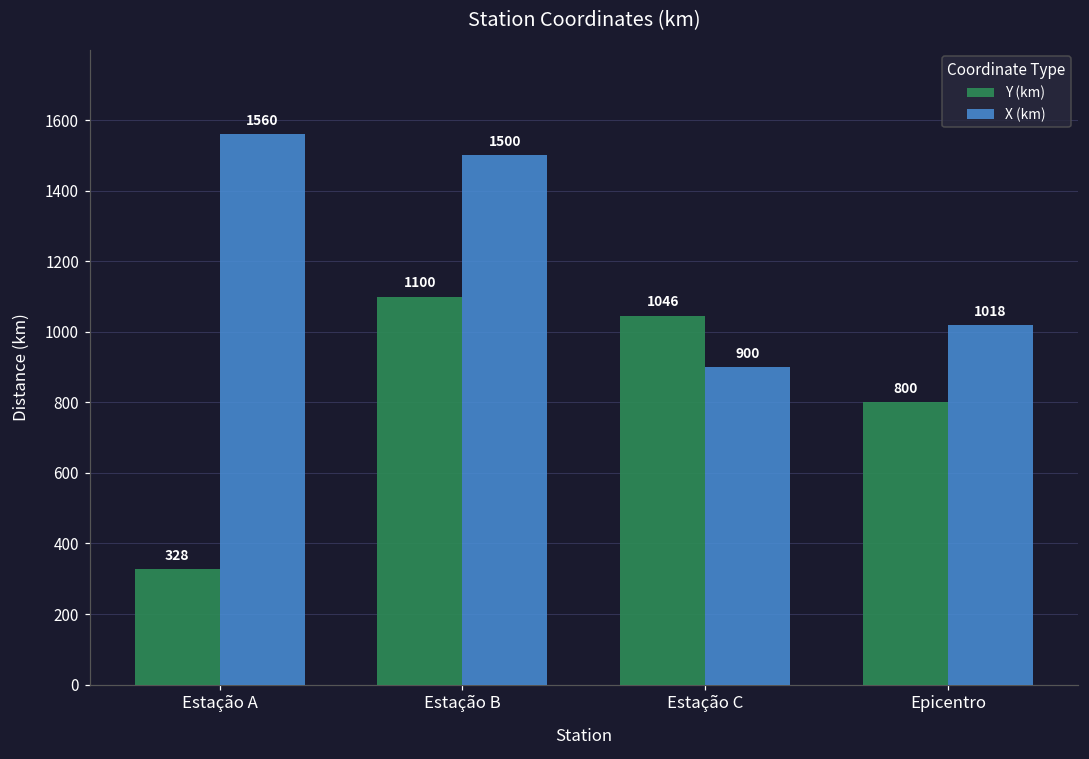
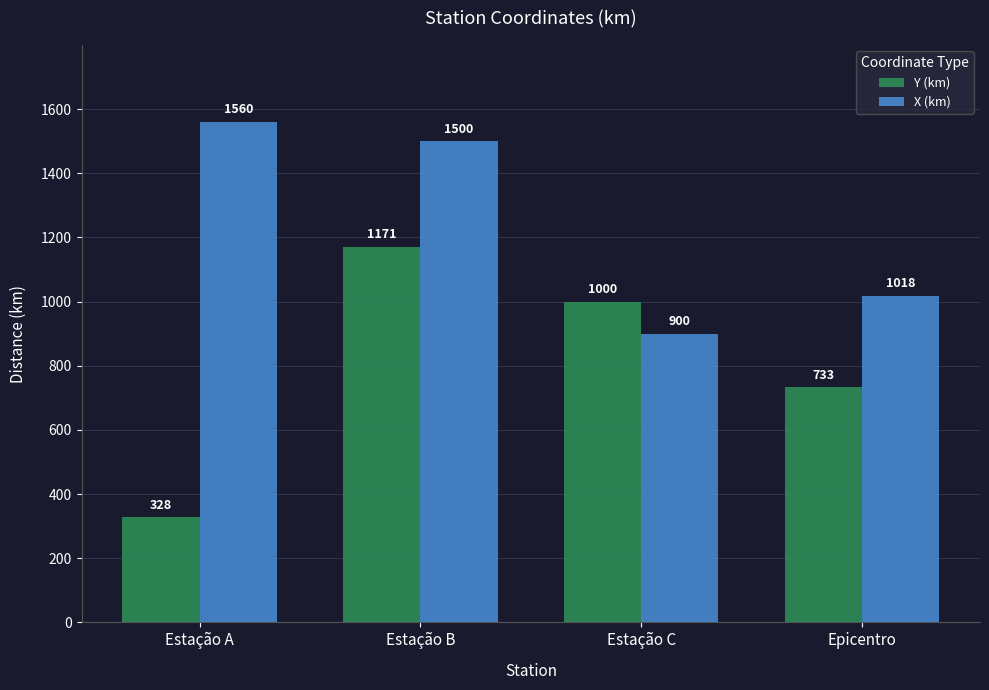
  {
    "Y (km)": {
      "Estação A": 328,
-     "Estação B": 1100,
-     "Estação C": 1046,
-     "Epicentro": 800
+     "Estação B": 1171,
+     "Estação C": 1000,
+     "Epicentro": 733
    },
    "X (km)": {
      "Estação A": 1560,
      "Estação B": 1500,
      "Estação C": 900,
      "Epicentro": 1018
    }
  }
